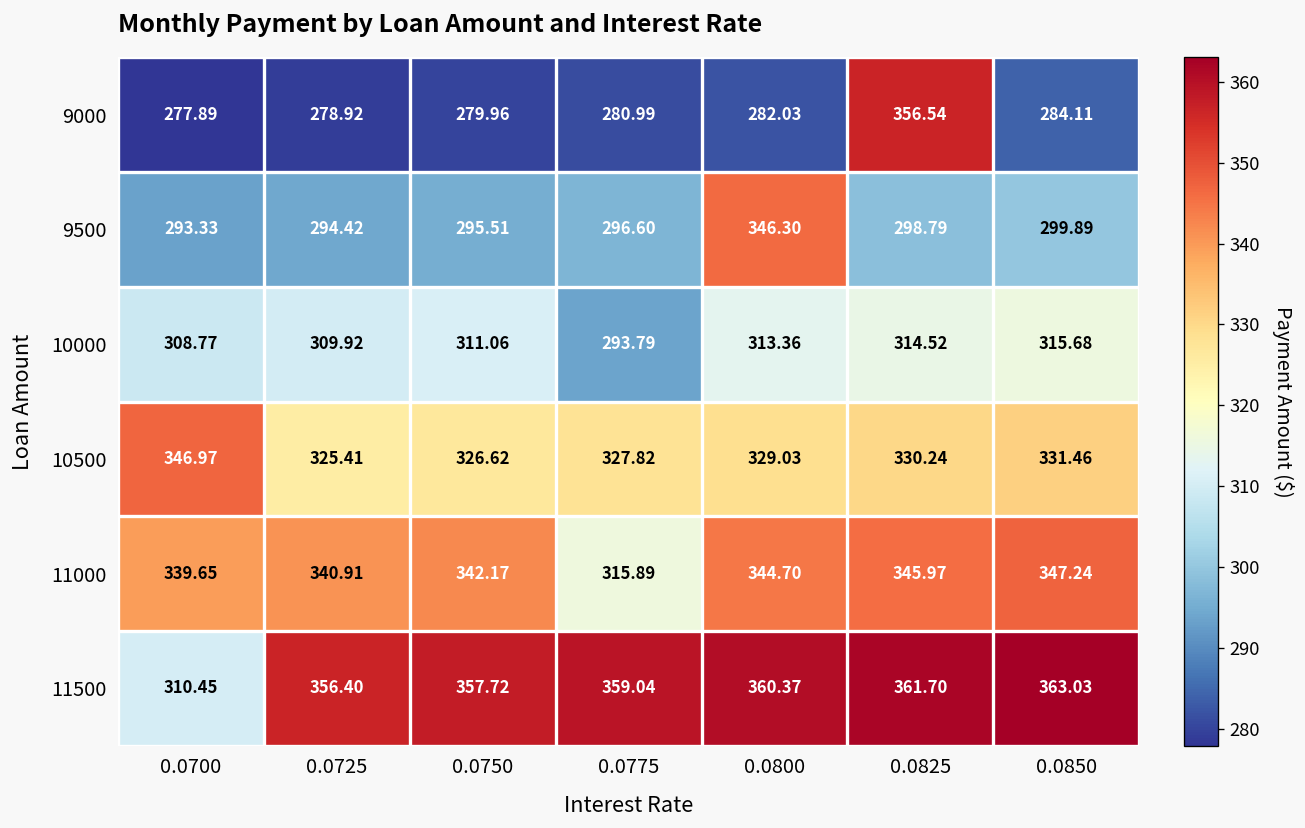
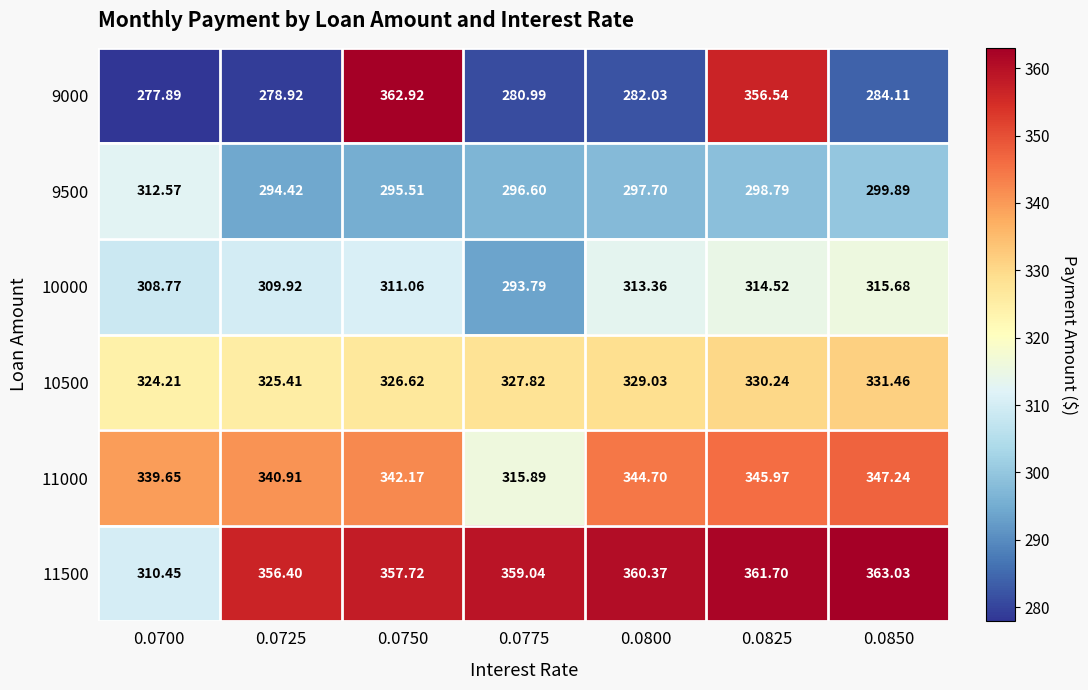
  {
    "9000": {
      "0.0700": 277.89,
      "0.0725": 278.92,
-     "0.0750": 279.96,
+     "0.0750": 362.92,
      "0.0775": 280.99,
      "0.0800": 282.03,
      "0.0825": 356.54,
      "0.0850": 284.11
    },
    "9500": {
-     "0.0700": 293.33,
+     "0.0700": 312.57,
      "0.0725": 294.42,
      "0.0750": 295.51,
      "0.0775": 296.60,
-     "0.0800": 346.30,
+     "0.0800": 297.70,
      "0.0825": 298.79,
      "0.0850": 299.89
    },
    "10000": {
      "0.0700": 308.77,
      "0.0725": 309.92,
      "0.0750": 311.06,
      "0.0775": 293.79,
      "0.0800": 313.36,
      "0.0825": 314.52,
      "0.0850": 315.68
    },
    "10500": {
-     "0.0700": 346.97,
+     "0.0700": 324.21,
      "0.0725": 325.41,
      "0.0750": 326.62,
      "0.0775": 327.82,
      "0.0800": 329.03,
      "0.0825": 330.24,
      "0.0850": 331.46
    },
    "11000": {
      "0.0700": 339.65,
      "0.0725": 340.91,
      "0.0750": 342.17,
      "0.0775": 315.89,
      "0.0800": 344.70,
      "0.0825": 345.97,
      "0.0850": 347.24
    },
    "11500": {
      "0.0700": 310.45,
      "0.0725": 356.40,
      "0.0750": 357.72,
      "0.0775": 359.04,
      "0.0800": 360.37,
      "0.0825": 361.70,
      "0.0850": 363.03
    }
  }
